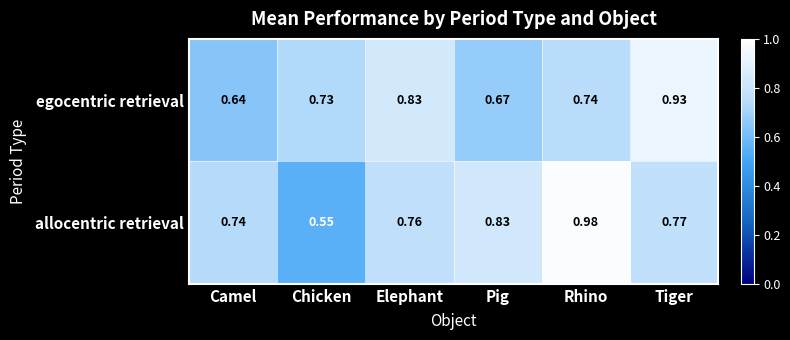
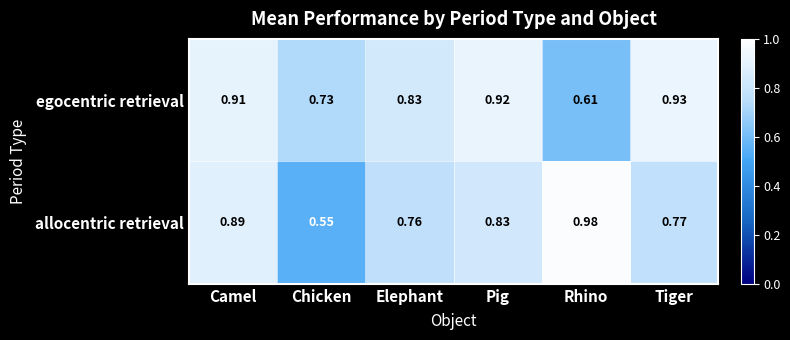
  {
    "egocentric retrieval": {
-     "Camel": 0.64,
+     "Camel": 0.91,
      "Chicken": 0.73,
      "Elephant": 0.83,
-     "Pig": 0.67,
-     "Rhino": 0.74,
+     "Pig": 0.92,
+     "Rhino": 0.61,
      "Tiger": 0.93
    },
    "allocentric retrieval": {
-     "Camel": 0.74,
+     "Camel": 0.89,
      "Chicken": 0.55,
      "Elephant": 0.76,
      "Pig": 0.83,
      "Rhino": 0.98,
      "Tiger": 0.77
    }
  }
